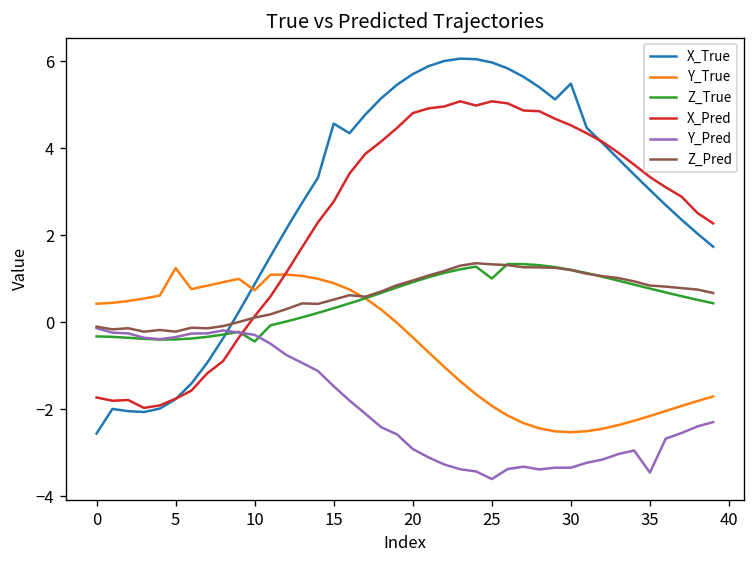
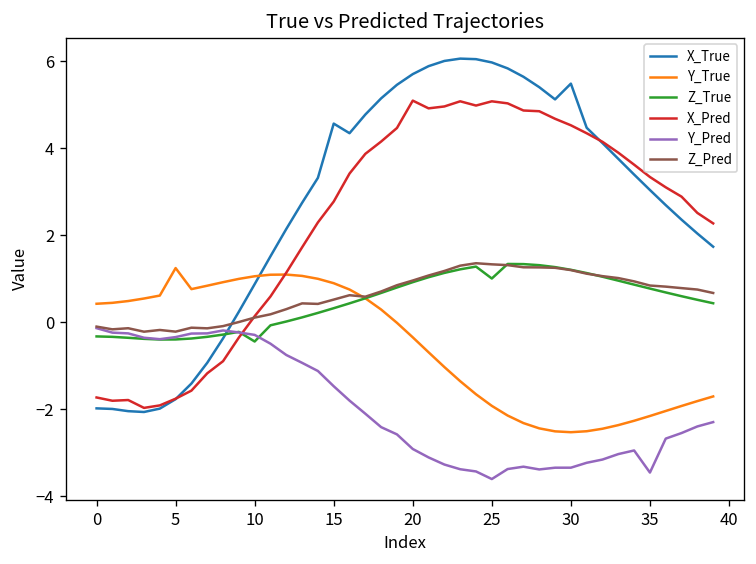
  {
    "X_True": {
-     "0": -2.6,
+     "0": -2.0,
      "10": 0.9,
      "15": 4.6,
      "20": 5.7,
      "25": 6.0,
      "30": 5.5,
      "35": 3.0
    },
    "Y_True": {
      "0": 0.4,
      "5": 1.2,
-     "10": 0.7,
+     "10": 1.1,
      "15": 0.9,
      "20": -0.3,
      "25": -1.9,
      "30": -2.5,
      "35": -2.2
    },
    "Z_True": {
      "0": -0.3,
      "10": -0.4,
      "15": 0.3,
      "25": 1.0,
      "35": 0.8
    },
    "X_Pred": {
      "0": -1.7,
      "15": 2.8,
-     "20": 4.8,
+     "20": 5.1,
      "25": 5.1,
      "30": 4.5,
      "35": 3.3
    },
    "Y_Pred": {
      "10": -0.3,
      "15": -1.5,
      "20": -2.9,
      "25": -3.6,
      "30": -3.3,
      "35": -3.5
    },
    "Z_Pred": {
      "5": -0.2,
      "15": 0.5,
      "25": 1.3,
      "35": 0.8
    }
  }
